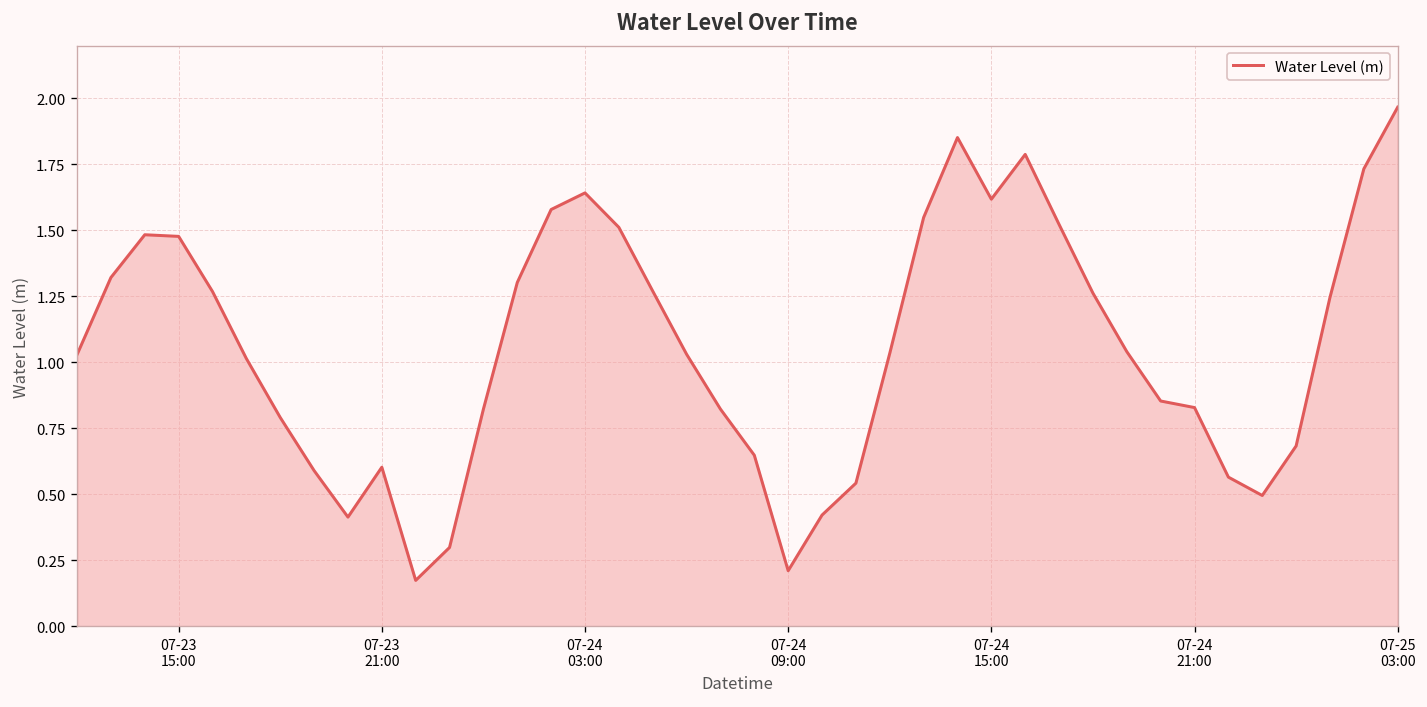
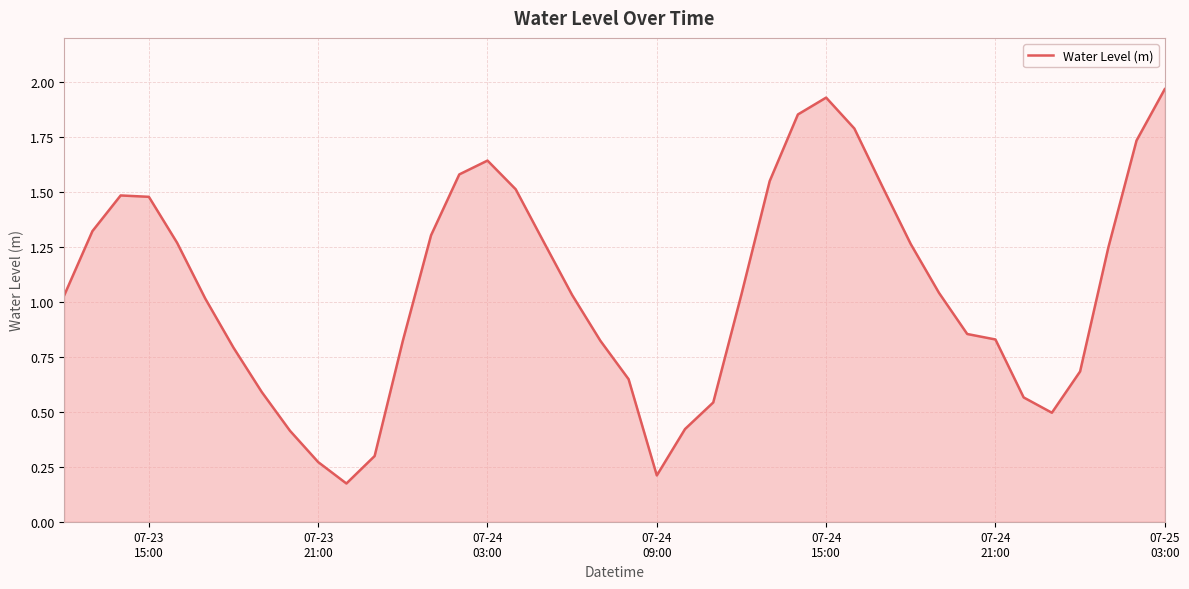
  {
    "07-23 15:00": 1.48,
-   "07-23 21:00": 0.60,
+   "07-23 21:00": 0.27,
    "07-24 03:00": 1.64,
    "07-24 09:00": 0.21,
-   "07-24 15:00": 1.62,
+   "07-24 15:00": 1.93,
    "07-24 21:00": 0.83,
    "07-25 03:00": 1.97
  }
